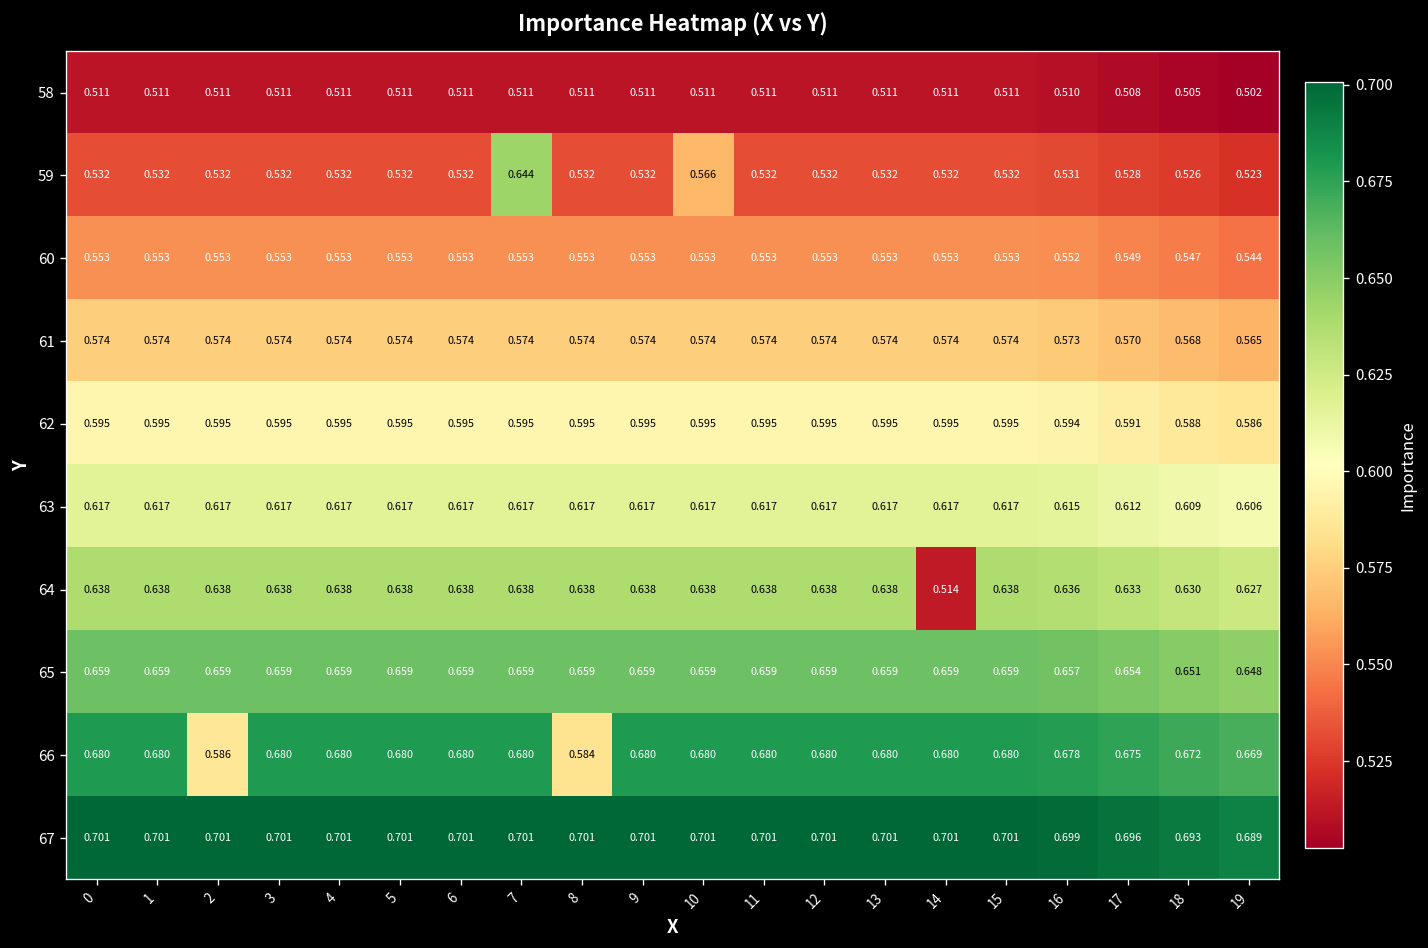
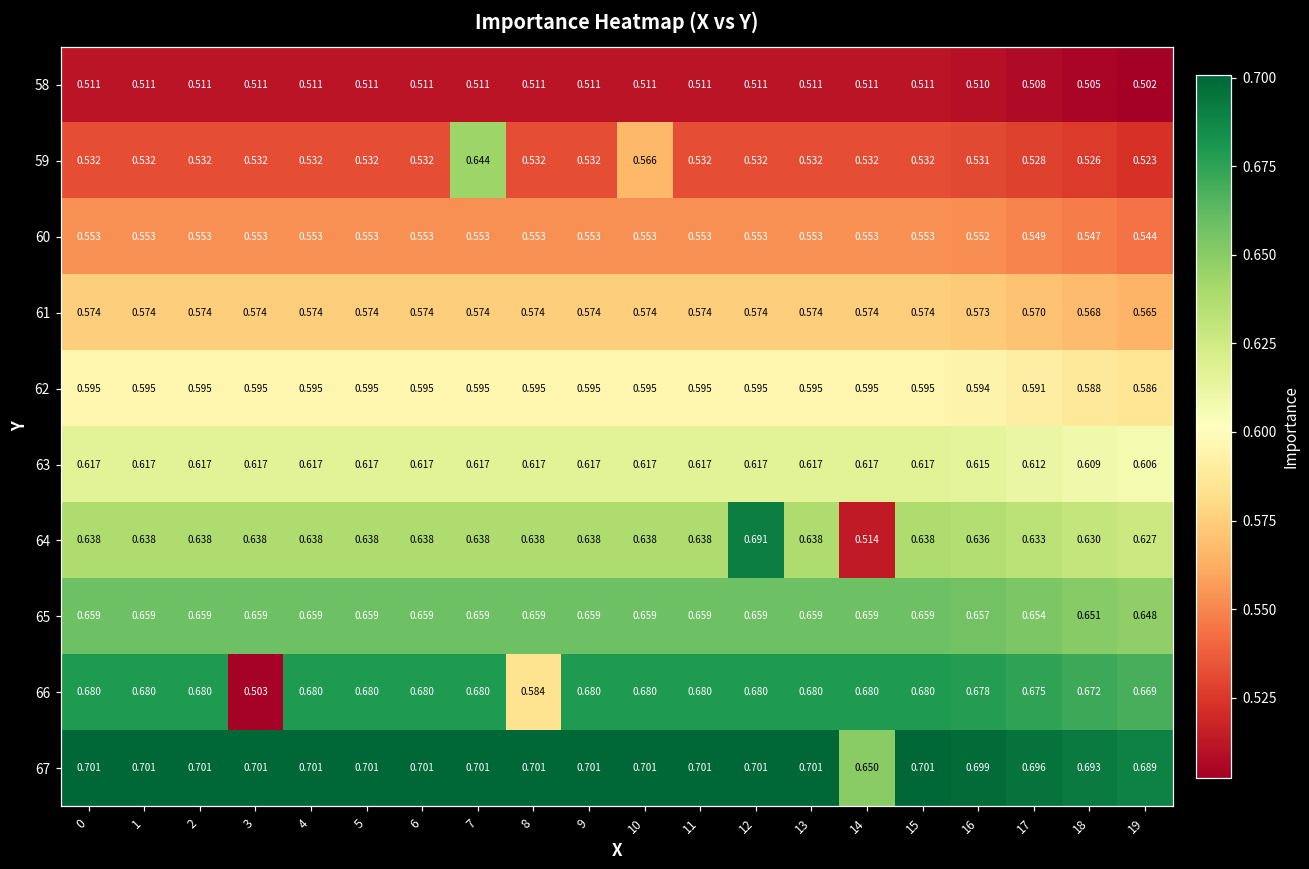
  {
    "58": {
      "0": 0.511,
      "1": 0.511,
      "2": 0.511,
      "3": 0.511,
      "4": 0.511,
      "5": 0.511,
      "6": 0.511,
      "7": 0.511,
      "8": 0.511,
      "9": 0.511,
      "10": 0.511,
      "11": 0.511,
      "12": 0.511,
      "13": 0.511,
      "14": 0.511,
      "15": 0.511,
      "16": 0.510,
      "17": 0.508,
      "18": 0.505,
      "19": 0.502
    },
    "59": {
      "0": 0.532,
      "1": 0.532,
      "2": 0.532,
      "3": 0.532,
      "4": 0.532,
      "5": 0.532,
      "6": 0.532,
      "7": 0.644,
      "8": 0.532,
      "9": 0.532,
      "10": 0.566,
      "11": 0.532,
      "12": 0.532,
      "13": 0.532,
      "14": 0.532,
      "15": 0.532,
      "16": 0.531,
      "17": 0.528,
      "18": 0.526,
      "19": 0.523
    },
    "60": {
      "0": 0.553,
      "1": 0.553,
      "2": 0.553,
      "3": 0.553,
      "4": 0.553,
      "5": 0.553,
      "6": 0.553,
      "7": 0.553,
      "8": 0.553,
      "9": 0.553,
      "10": 0.553,
      "11": 0.553,
      "12": 0.553,
      "13": 0.553,
      "14": 0.553,
      "15": 0.553,
      "16": 0.552,
      "17": 0.549,
      "18": 0.547,
      "19": 0.544
    },
    "61": {
      "0": 0.574,
      "1": 0.574,
      "2": 0.574,
      "3": 0.574,
      "4": 0.574,
      "5": 0.574,
      "6": 0.574,
      "7": 0.574,
      "8": 0.574,
      "9": 0.574,
      "10": 0.574,
      "11": 0.574,
      "12": 0.574,
      "13": 0.574,
      "14": 0.574,
      "15": 0.574,
      "16": 0.573,
      "17": 0.570,
      "18": 0.568,
      "19": 0.565
    },
    "62": {
      "0": 0.595,
      "1": 0.595,
      "2": 0.595,
      "3": 0.595,
      "4": 0.595,
      "5": 0.595,
      "6": 0.595,
      "7": 0.595,
      "8": 0.595,
      "9": 0.595,
      "10": 0.595,
      "11": 0.595,
      "12": 0.595,
      "13": 0.595,
      "14": 0.595,
      "15": 0.595,
      "16": 0.594,
      "17": 0.591,
      "18": 0.588,
      "19": 0.586
    },
    "63": {
      "0": 0.617,
      "1": 0.617,
      "2": 0.617,
      "3": 0.617,
      "4": 0.617,
      "5": 0.617,
      "6": 0.617,
      "7": 0.617,
      "8": 0.617,
      "9": 0.617,
      "10": 0.617,
      "11": 0.617,
      "12": 0.617,
      "13": 0.617,
      "14": 0.617,
      "15": 0.617,
      "16": 0.615,
      "17": 0.612,
      "18": 0.609,
      "19": 0.606
    },
    "64": {
      "0": 0.638,
      "1": 0.638,
      "2": 0.638,
      "3": 0.638,
      "4": 0.638,
      "5": 0.638,
      "6": 0.638,
      "7": 0.638,
      "8": 0.638,
      "9": 0.638,
      "10": 0.638,
      "11": 0.638,
-     "12": 0.638,
+     "12": 0.691,
      "13": 0.638,
      "14": 0.514,
      "15": 0.638,
      "16": 0.636,
      "17": 0.633,
      "18": 0.630,
      "19": 0.627
    },
    "65": {
      "0": 0.659,
      "1": 0.659,
      "2": 0.659,
      "3": 0.659,
      "4": 0.659,
      "5": 0.659,
      "6": 0.659,
      "7": 0.659,
      "8": 0.659,
      "9": 0.659,
      "10": 0.659,
      "11": 0.659,
      "12": 0.659,
      "13": 0.659,
      "14": 0.659,
      "15": 0.659,
      "16": 0.657,
      "17": 0.654,
      "18": 0.651,
      "19": 0.648
    },
    "66": {
      "0": 0.680,
      "1": 0.680,
-     "2": 0.586,
-     "3": 0.680,
+     "2": 0.680,
+     "3": 0.503,
      "4": 0.680,
      "5": 0.680,
      "6": 0.680,
      "7": 0.680,
      "8": 0.584,
      "9": 0.680,
      "10": 0.680,
      "11": 0.680,
      "12": 0.680,
      "13": 0.680,
      "14": 0.680,
      "15": 0.680,
      "16": 0.678,
      "17": 0.675,
      "18": 0.672,
      "19": 0.669
    },
    "67": {
      "0": 0.701,
      "1": 0.701,
      "2": 0.701,
      "3": 0.701,
      "4": 0.701,
      "5": 0.701,
      "6": 0.701,
      "7": 0.701,
      "8": 0.701,
      "9": 0.701,
      "10": 0.701,
      "11": 0.701,
      "12": 0.701,
      "13": 0.701,
-     "14": 0.701,
+     "14": 0.650,
      "15": 0.701,
      "16": 0.699,
      "17": 0.696,
      "18": 0.693,
      "19": 0.689
    }
  }
